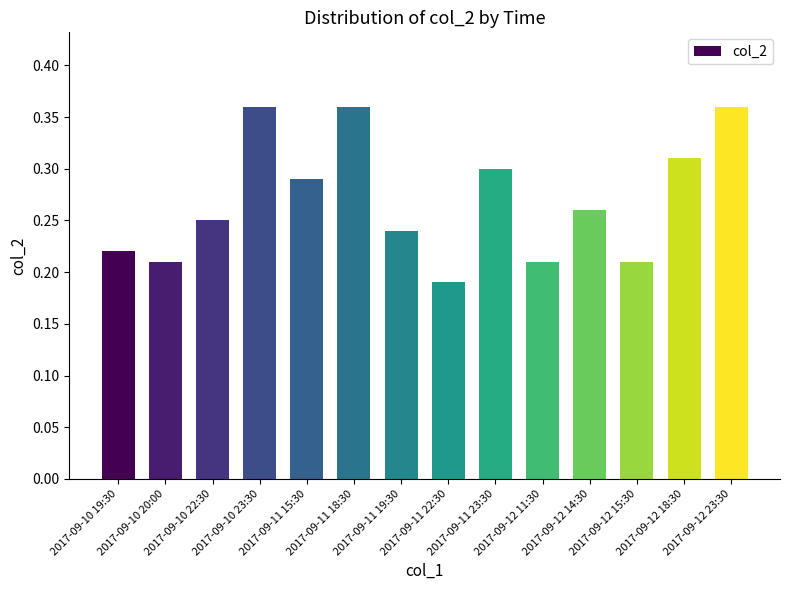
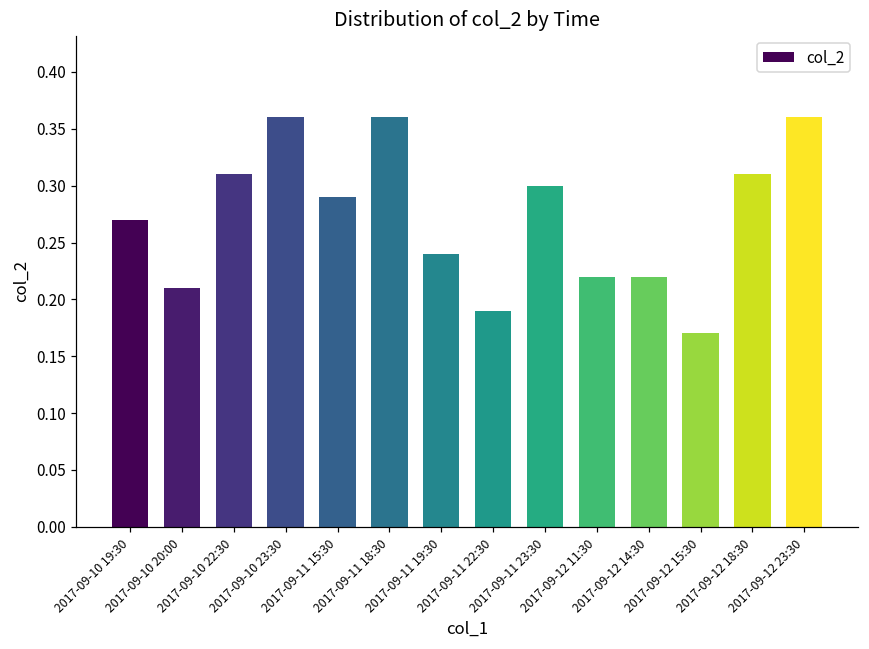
  {
-   "2017-09-10 19:30": 0.22,
+   "2017-09-10 19:30": 0.27,
    "2017-09-10 20:00": 0.21,
-   "2017-09-10 22:30": 0.25,
+   "2017-09-10 22:30": 0.31,
    "2017-09-10 23:30": 0.36,
    "2017-09-11 15:30": 0.29,
    "2017-09-11 18:30": 0.36,
    "2017-09-11 19:30": 0.24,
    "2017-09-11 22:30": 0.19,
    "2017-09-11 23:30": 0.30,
-   "2017-09-12 11:30": 0.21,
-   "2017-09-12 14:30": 0.26,
-   "2017-09-12 15:30": 0.21,
+   "2017-09-12 11:30": 0.22,
+   "2017-09-12 14:30": 0.22,
+   "2017-09-12 15:30": 0.17,
    "2017-09-12 18:30": 0.31,
    "2017-09-12 23:30": 0.36
  }
